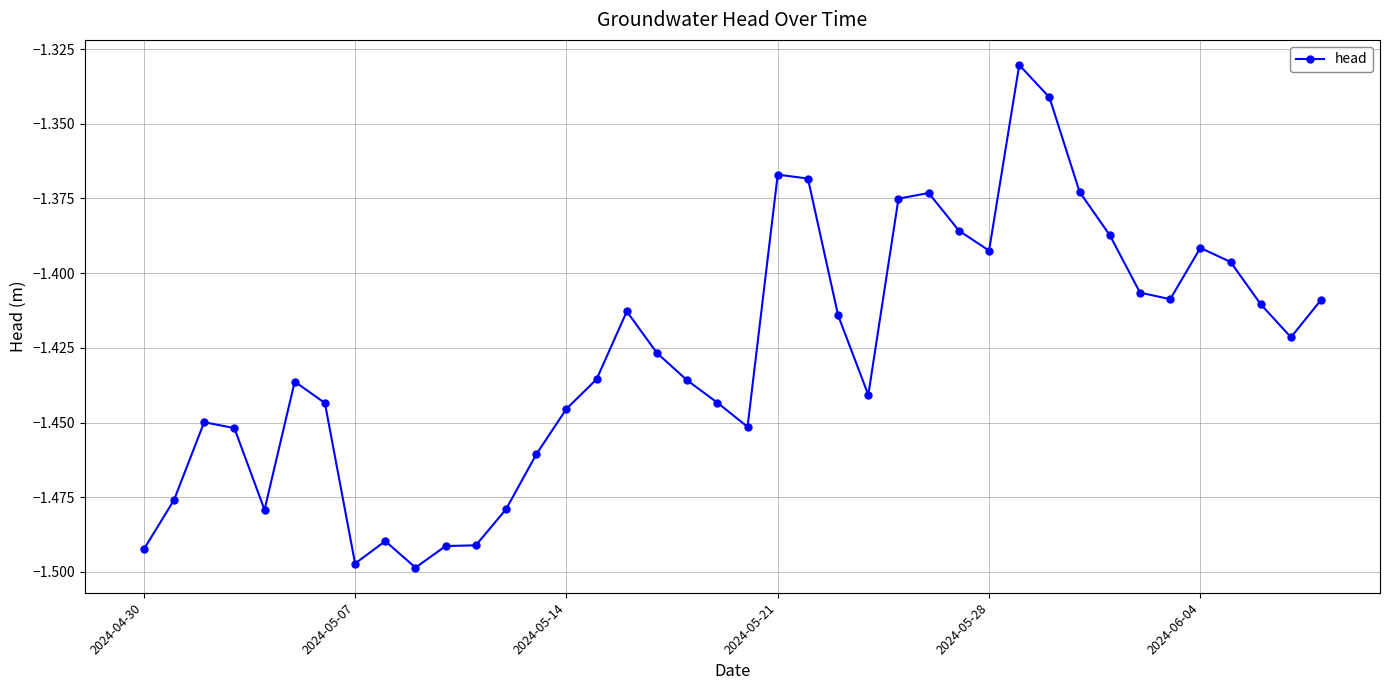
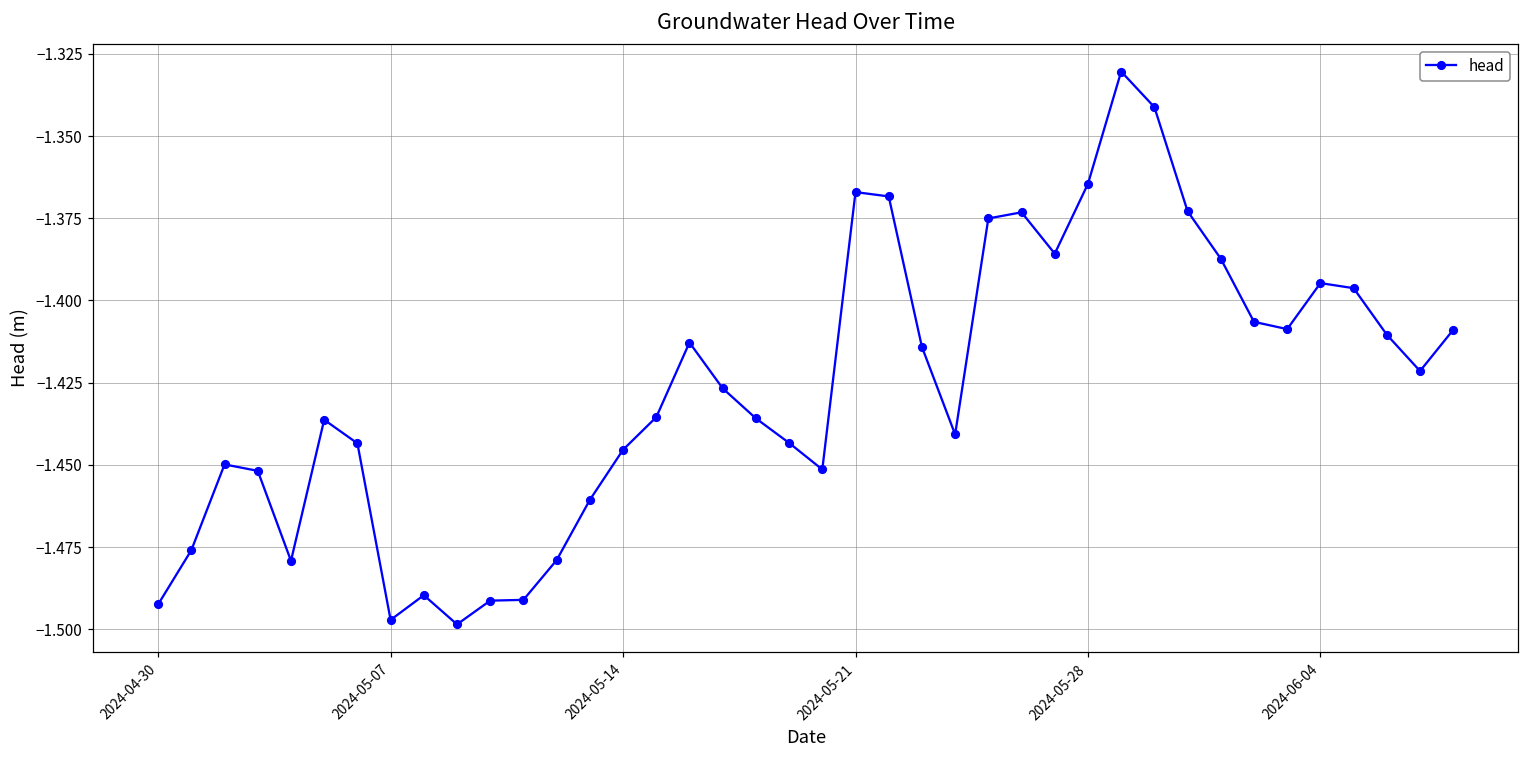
  {
    "2024-04-30": -1.492,
    "2024-05-07": -1.497,
    "2024-05-14": -1.445,
    "2024-05-21": -1.367,
-   "2024-05-28": -1.392,
-   "2024-06-04": -1.392
+   "2024-05-28": -1.364,
+   "2024-06-04": -1.395
  }
